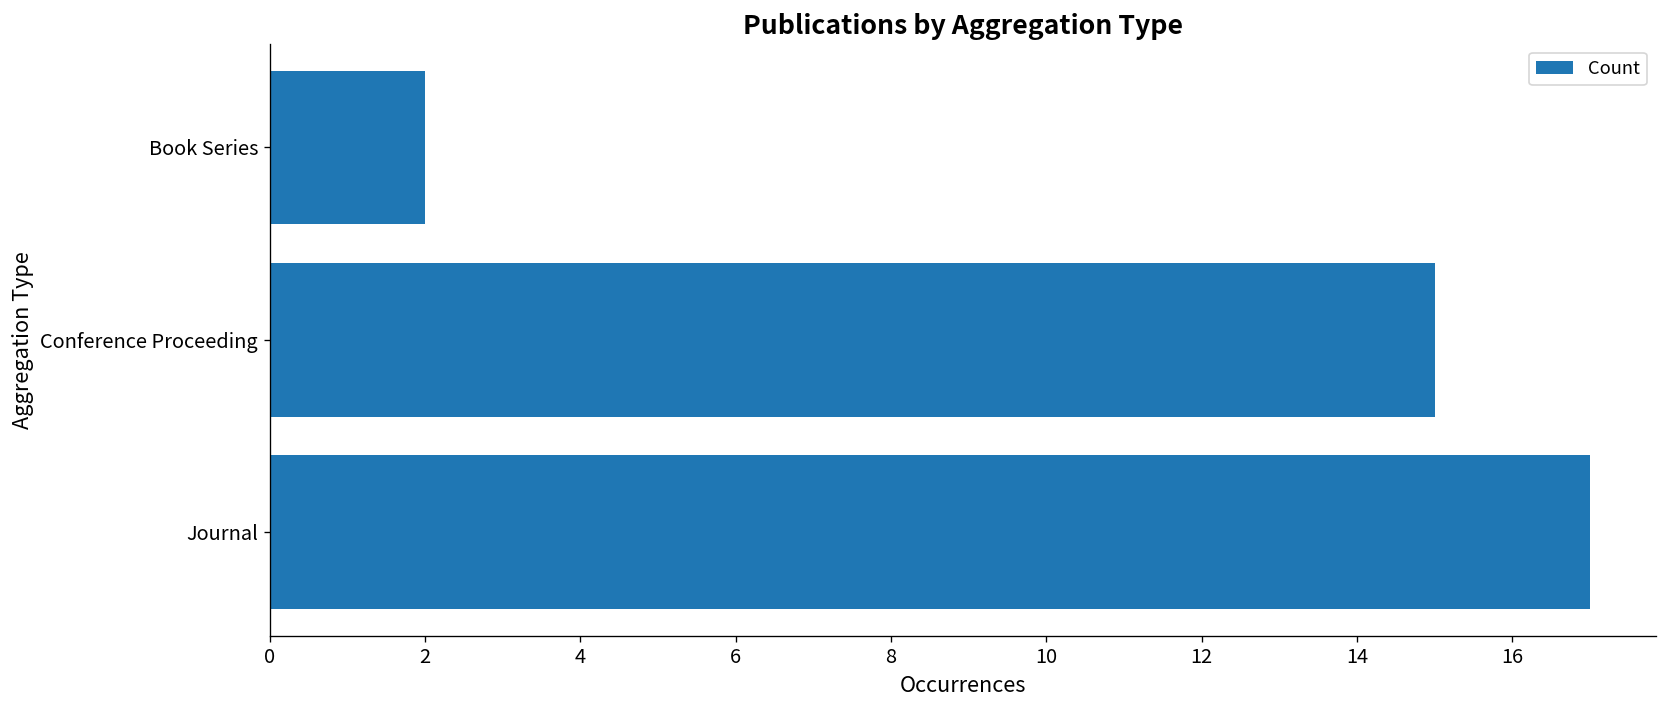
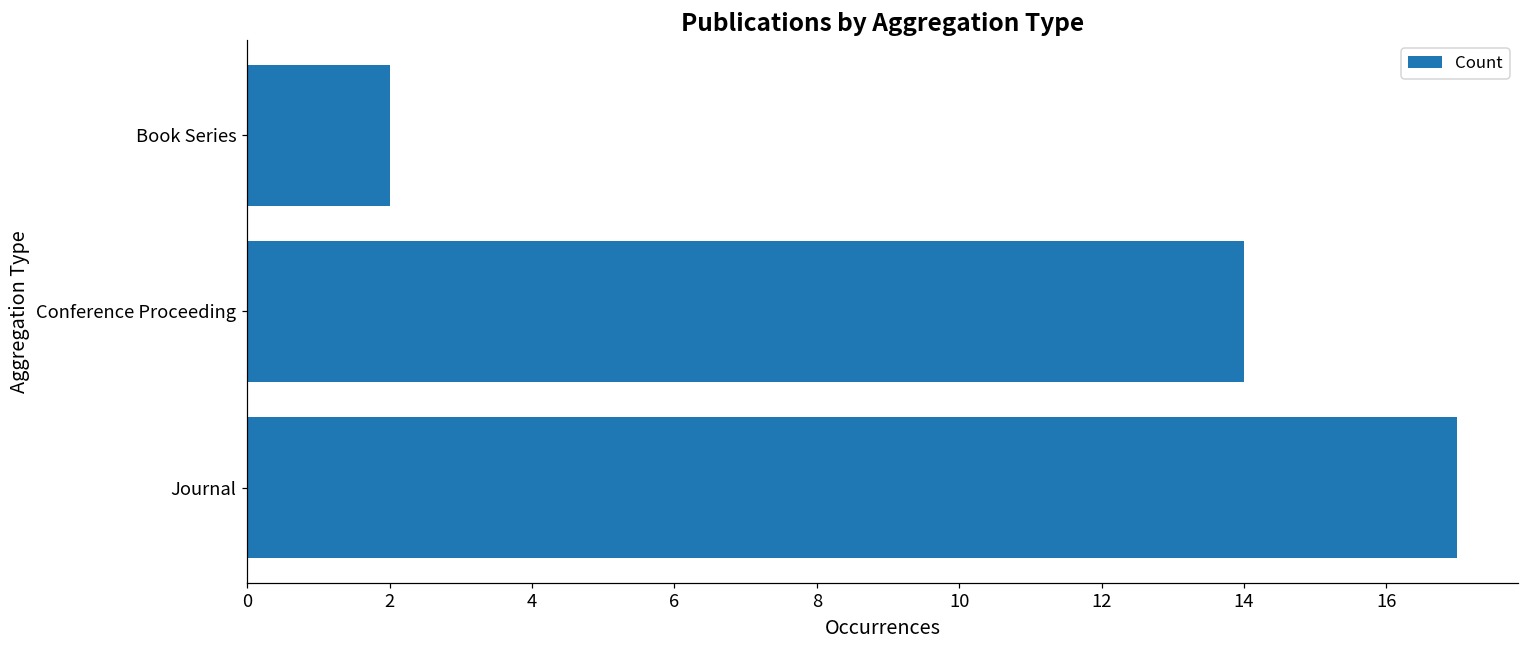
  {
    "Book Series": 2,
-   "Conference Proceeding": 15,
+   "Conference Proceeding": 14,
    "Journal": 17
  }
